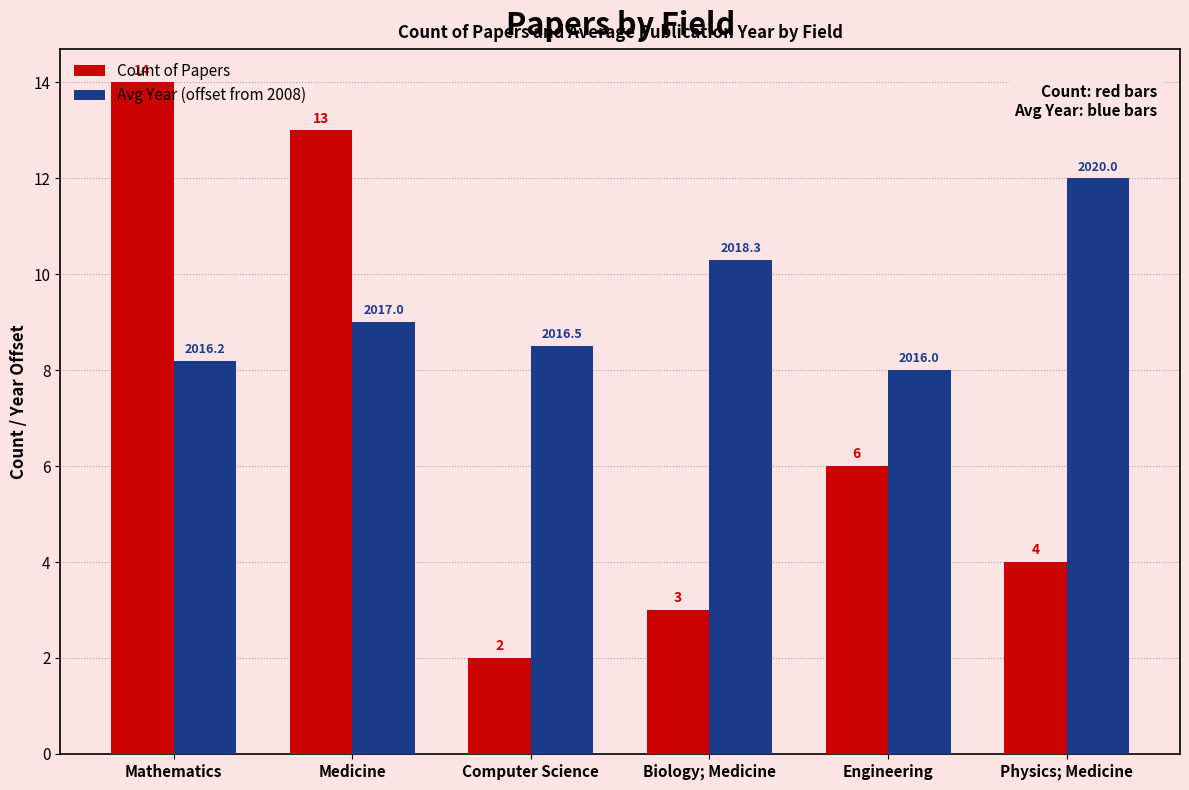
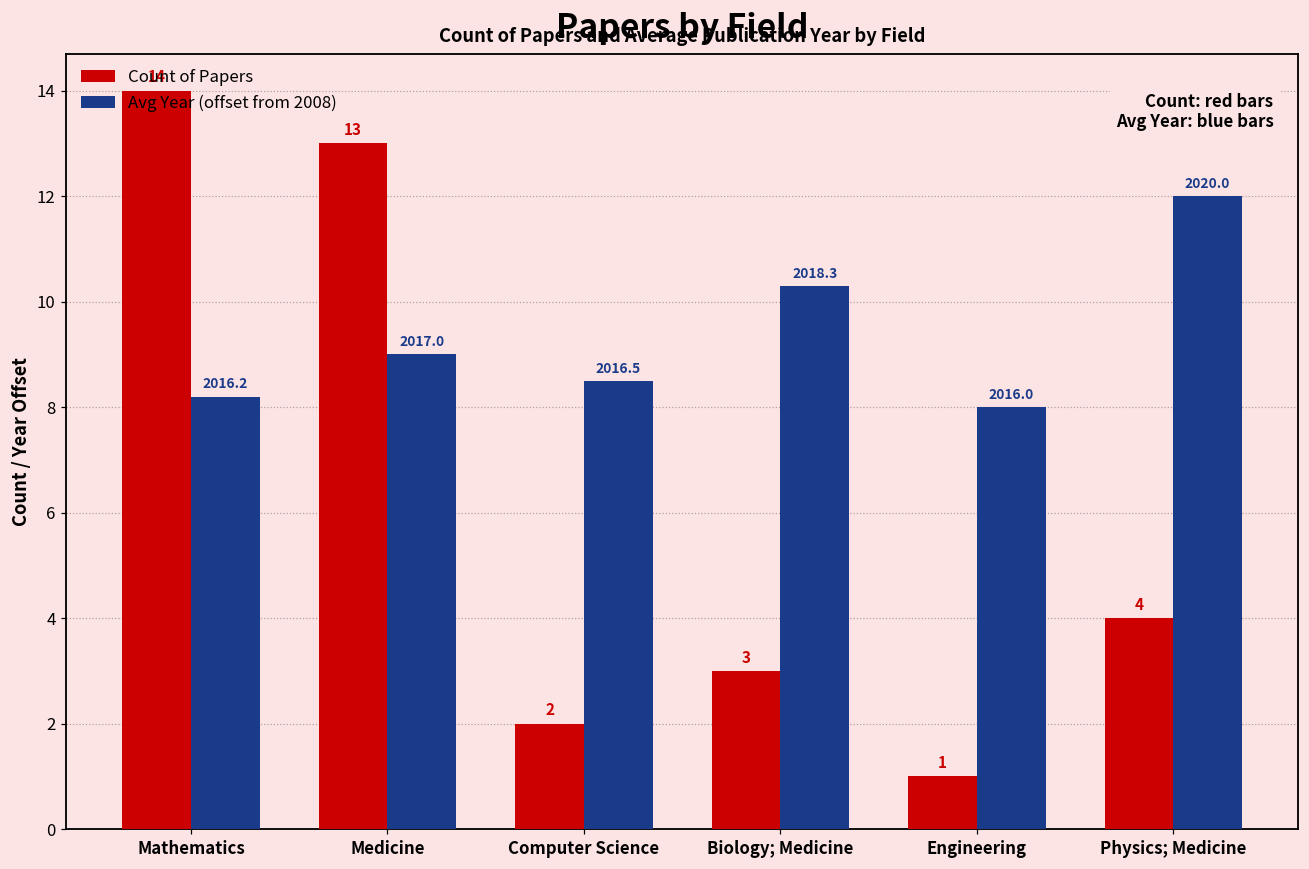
  {
    "Count of Papers": {
      "Mathematics": 14,
      "Medicine": 13,
      "Computer Science": 2,
      "Biology; Medicine": 3,
-     "Engineering": 6,
+     "Engineering": 1,
      "Physics; Medicine": 4
    }
  }
